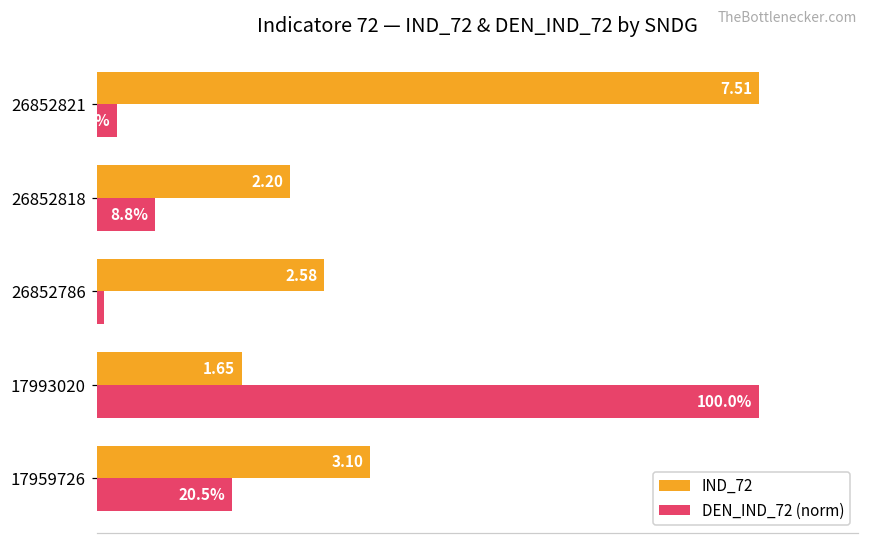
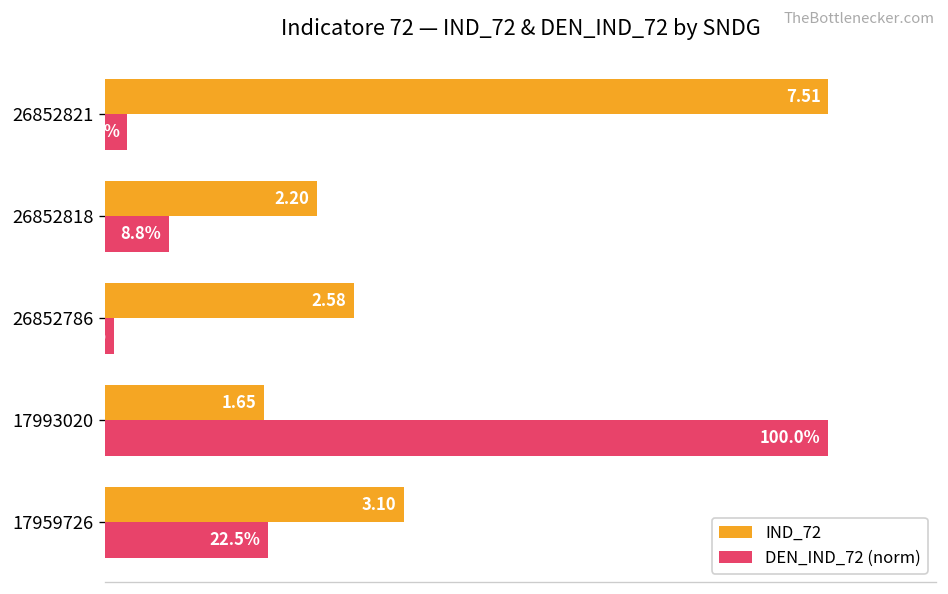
  {
    "DEN_IND_72 (norm)": {
      "26852818": "8.8%",
      "17993020": "100.0%",
-     "17959726": "20.5%"
+     "17959726": "22.5%"
    }
  }
